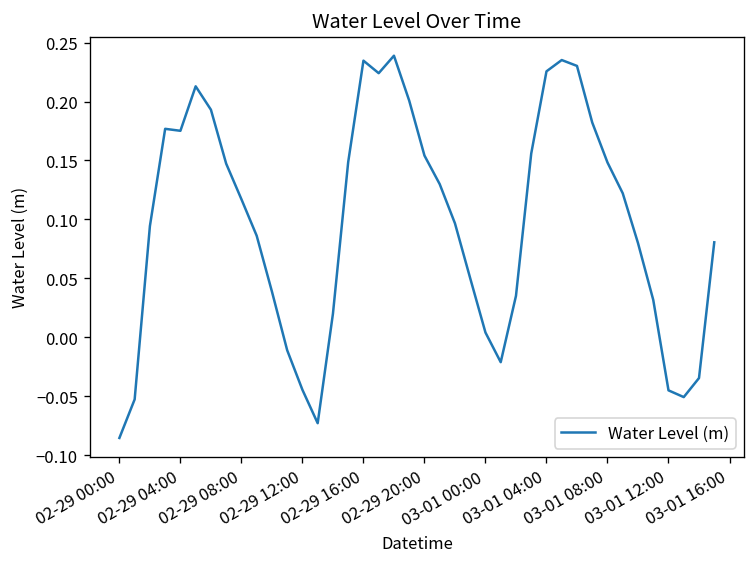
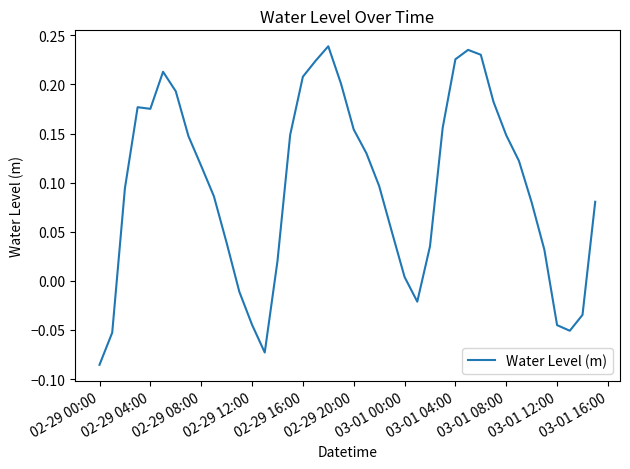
  {
    "02-29 00:00": -0.09,
    "02-29 04:00": 0.18,
    "02-29 08:00": 0.12,
    "02-29 12:00": -0.04,
-   "02-29 16:00": 0.23,
+   "02-29 16:00": 0.21,
    "02-29 20:00": 0.15,
    "03-01 00:00": 0.00,
    "03-01 04:00": 0.23,
    "03-01 08:00": 0.15,
    "03-01 12:00": -0.05
  }
